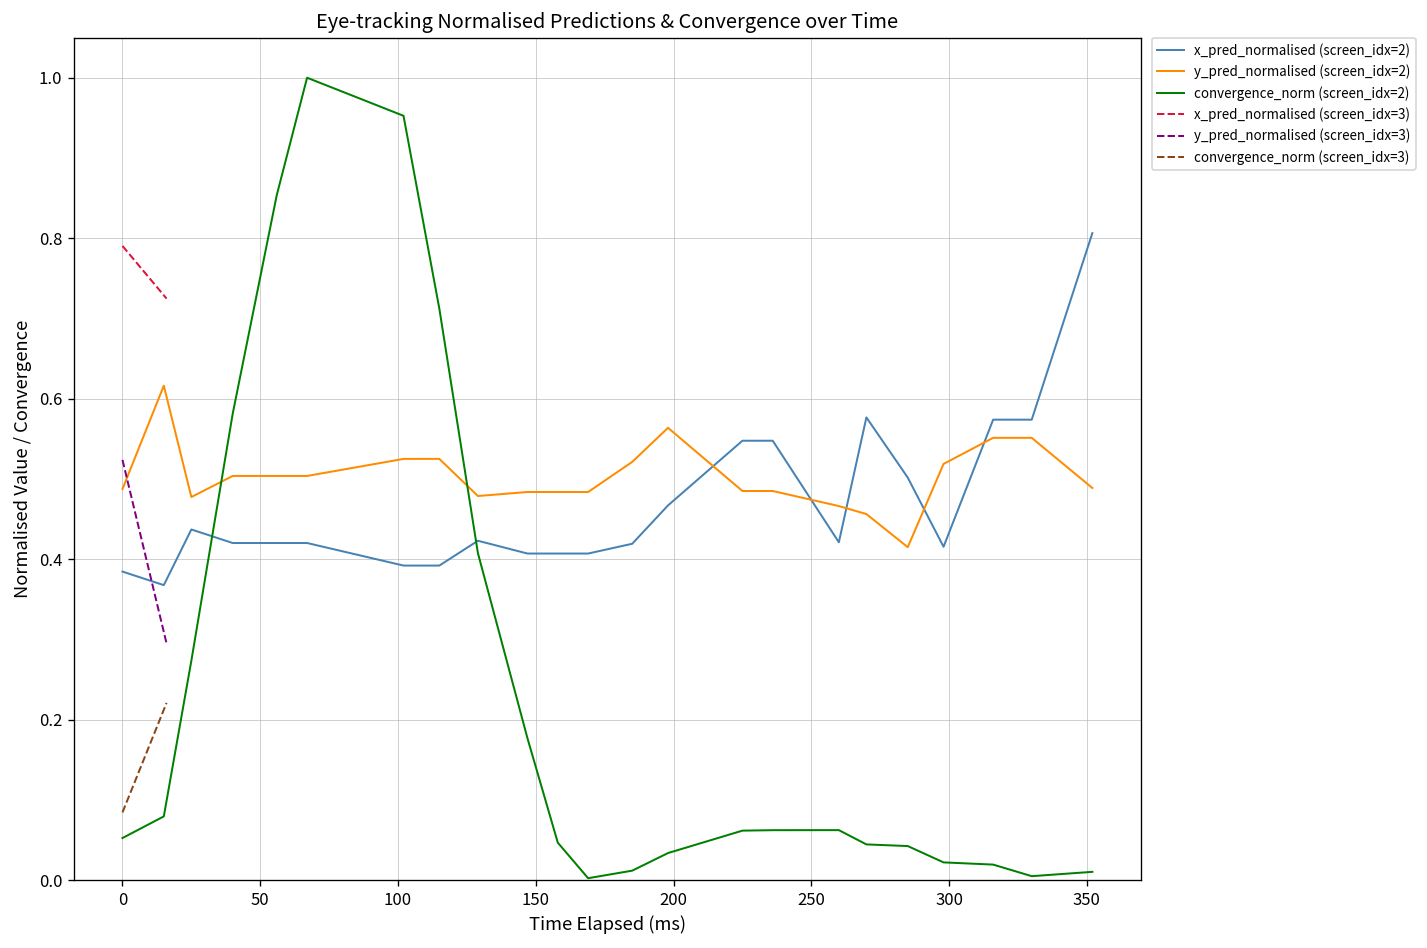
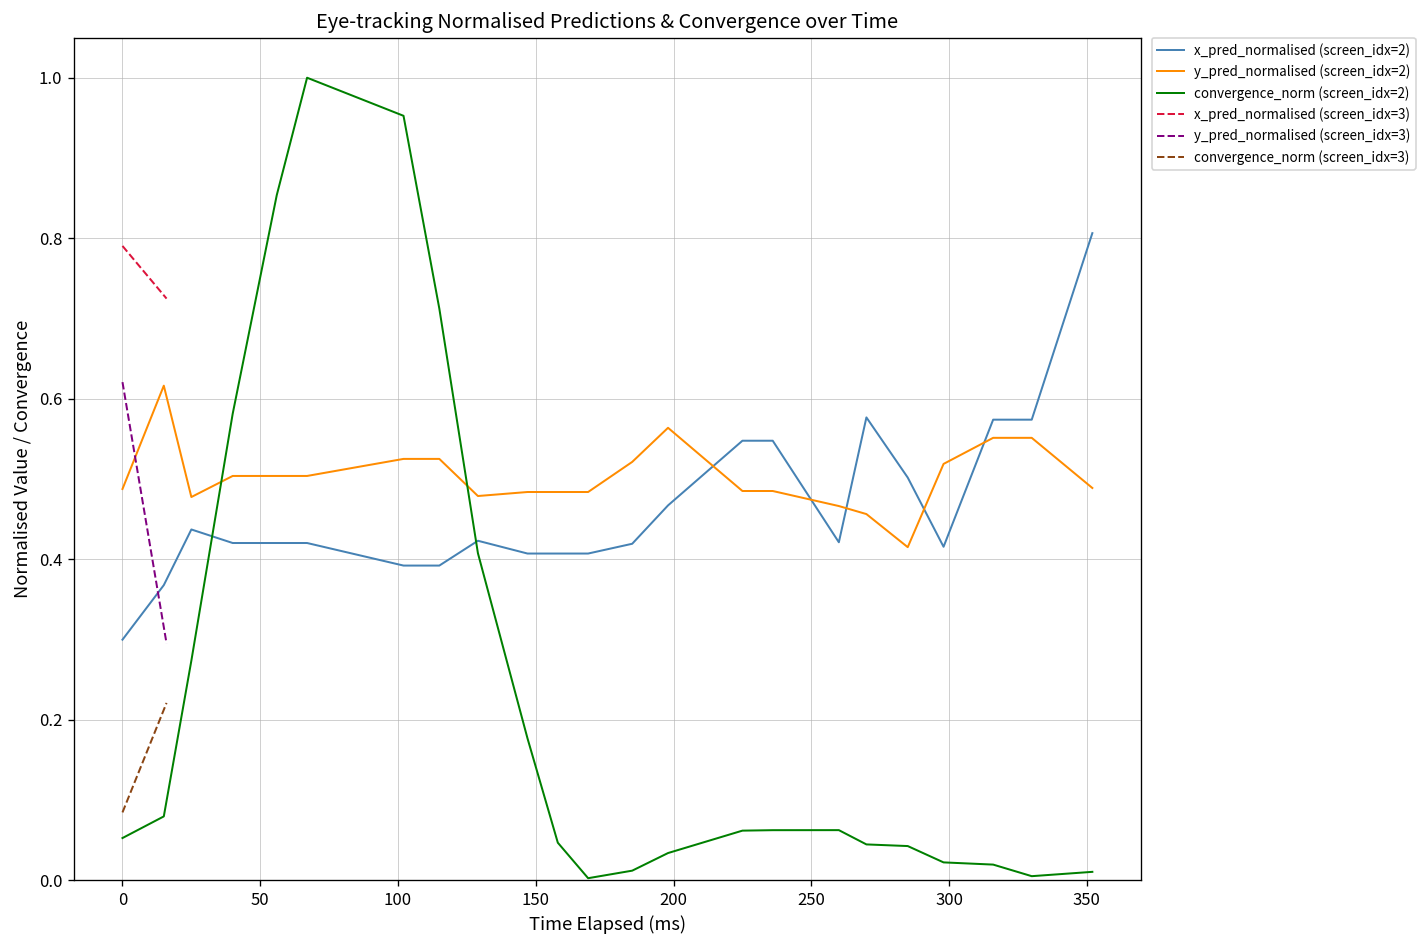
  {
    "x_pred_normalised (screen_idx=2)": {
-     "0": 0.38
+     "0": 0.30
    },
    "y_pred_normalised (screen_idx=2)": {
      "0": 0.49
    },
    "convergence_norm (screen_idx=2)": {
      "0": 0.05
    },
    "x_pred_normalised (screen_idx=3)": {
      "0": 0.79
    },
    "y_pred_normalised (screen_idx=3)": {
-     "0": 0.52
+     "0": 0.62
    },
    "convergence_norm (screen_idx=3)": {
      "0": 0.08
    }
  }
